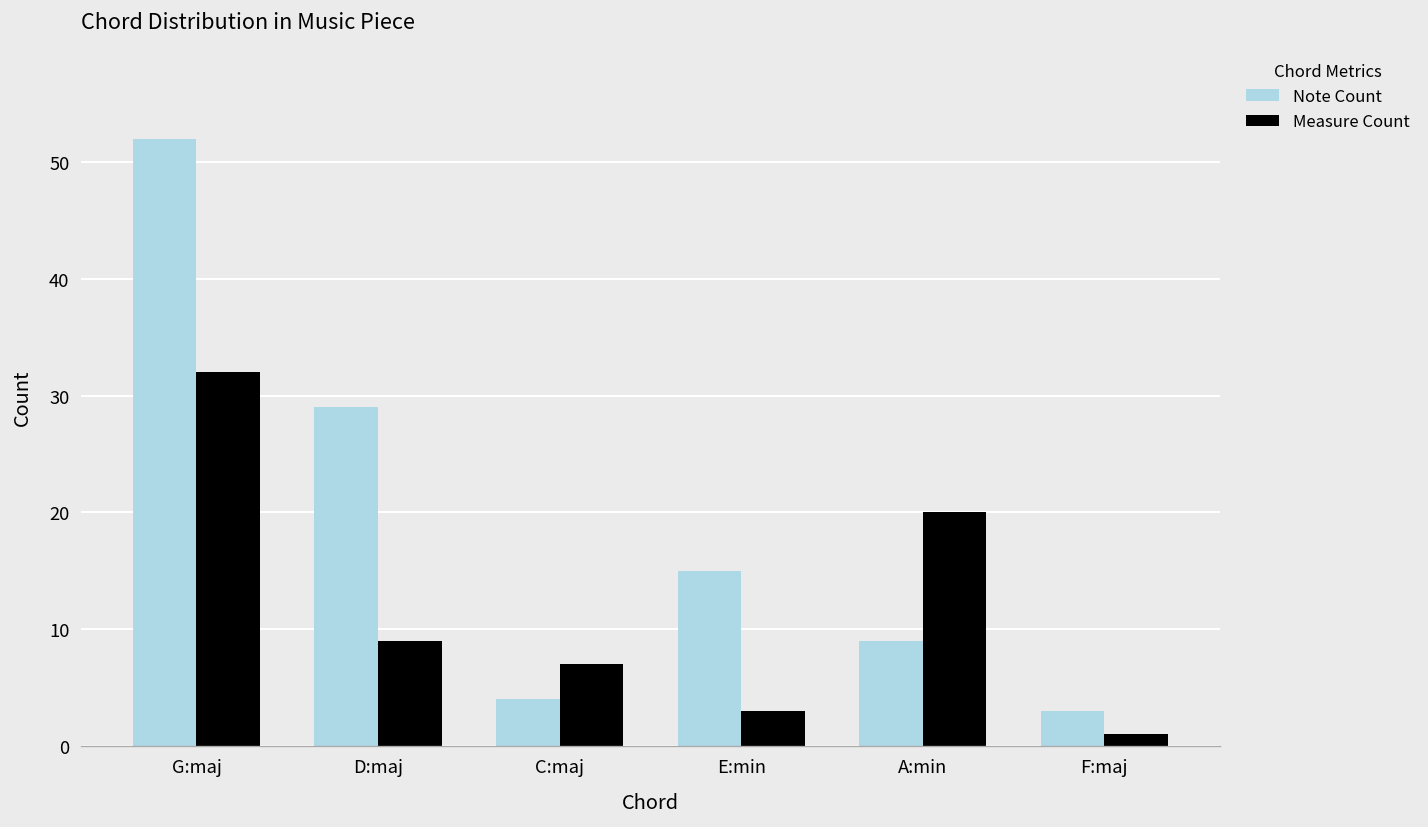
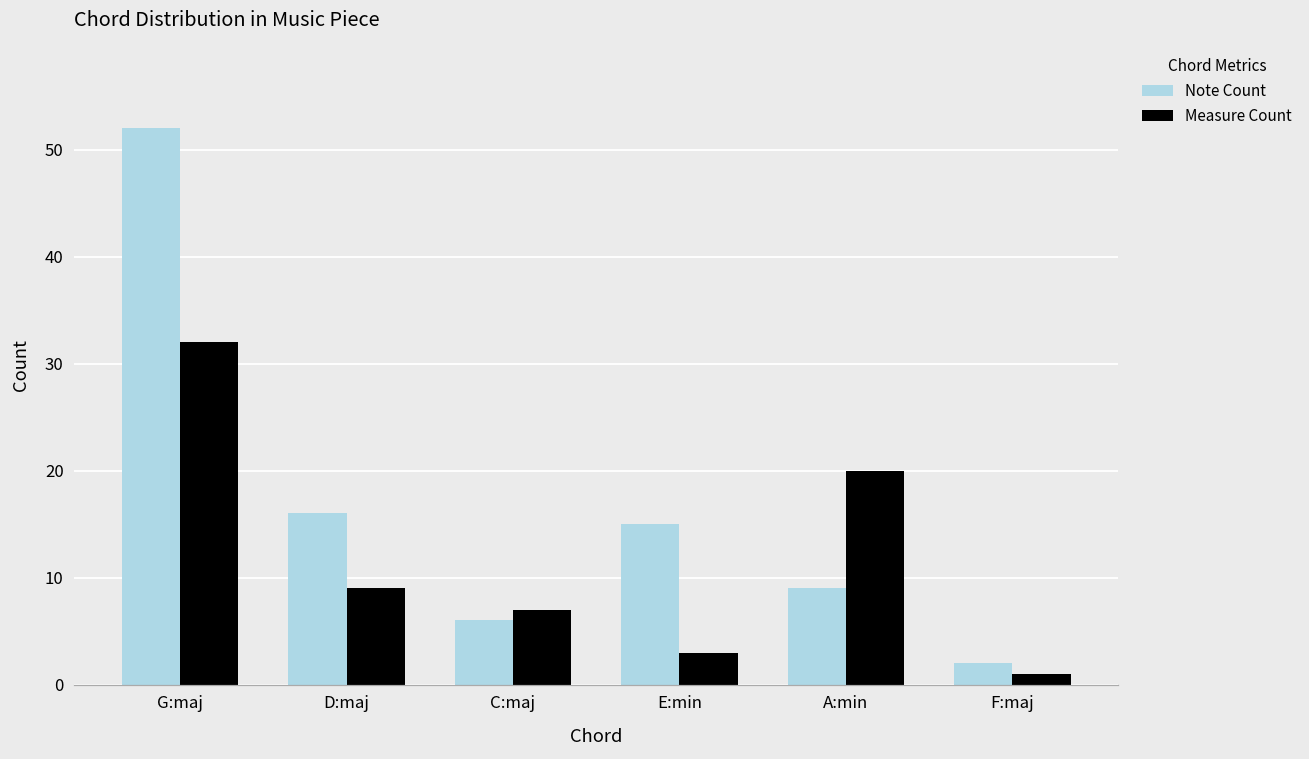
  {
    "Note Count": {
      "G:maj": 52,
-     "D:maj": 29,
-     "C:maj": 4,
+     "D:maj": 16,
+     "C:maj": 6,
      "E:min": 15,
      "A:min": 9,
-     "F:maj": 3
+     "F:maj": 2
    },
    "Measure Count": {
      "G:maj": 32,
      "D:maj": 9,
      "C:maj": 7,
      "E:min": 3,
      "A:min": 20,
      "F:maj": 1
    }
  }
